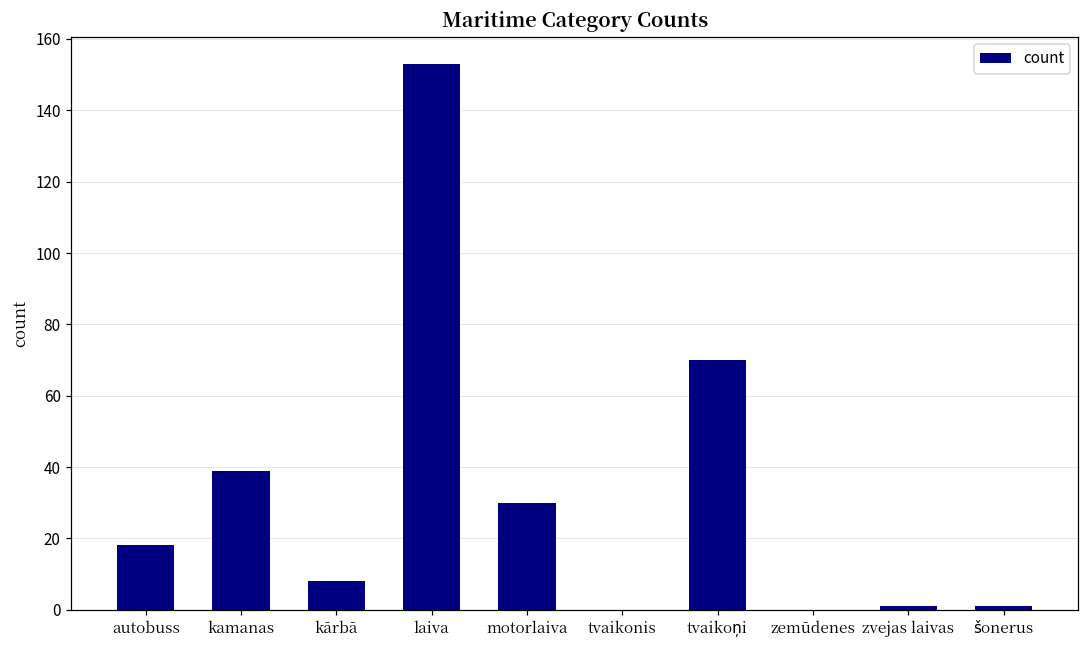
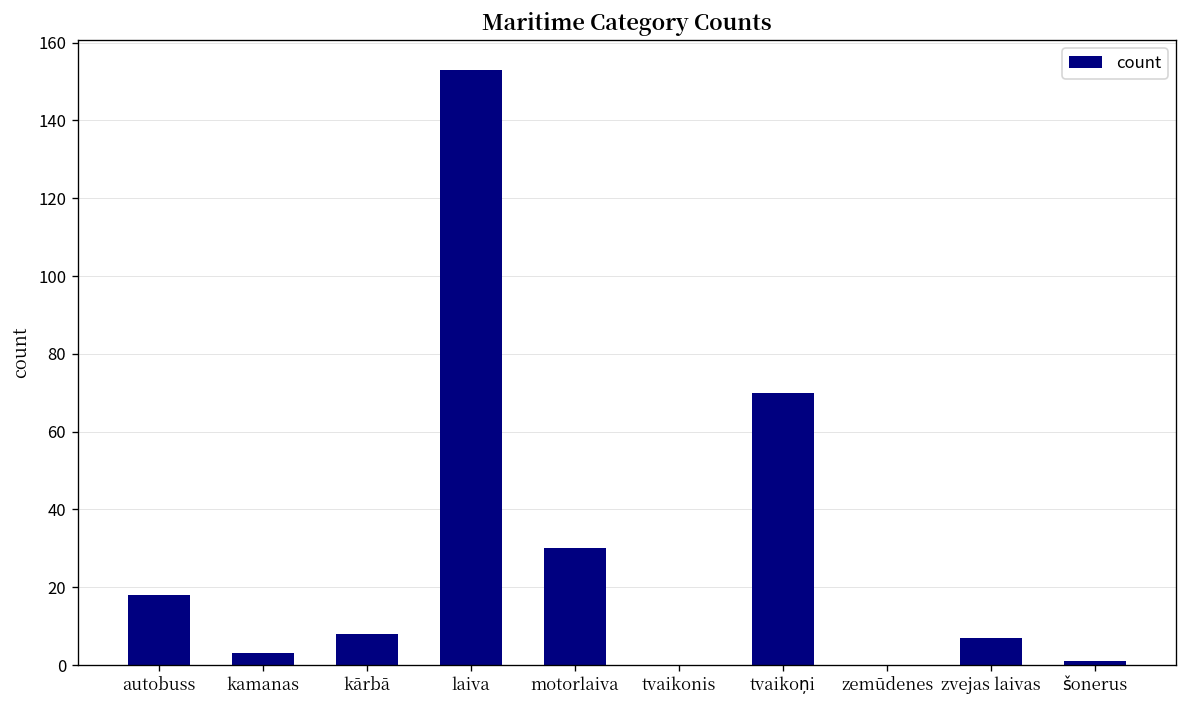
  {
    "autobuss": 18,
-   "kamanas": 39,
+   "kamanas": 3,
    "kārbā": 8,
    "laiva": 153,
    "motorlaiva": 30,
    "tvaikonis": 0,
    "tvaikoņi": 70,
    "zemūdenes": 0,
-   "zvejas laivas": 1,
+   "zvejas laivas": 7,
    "šonerus": 1
  }
